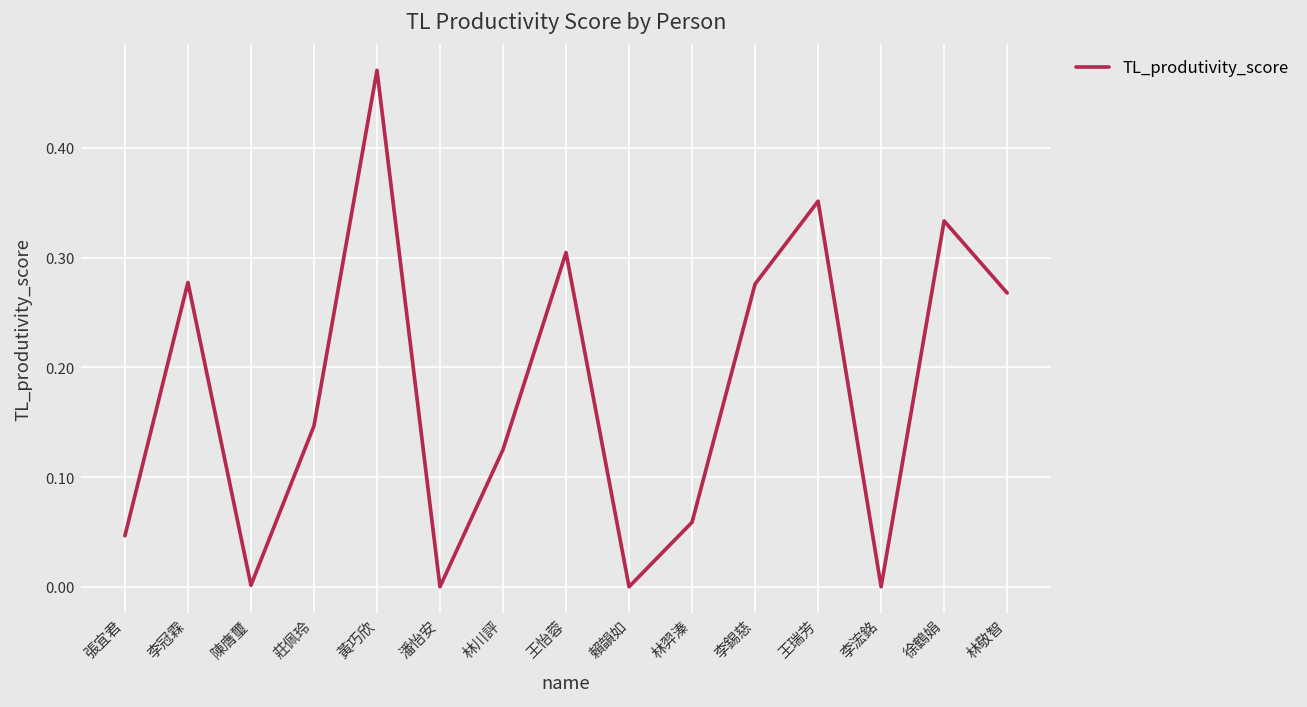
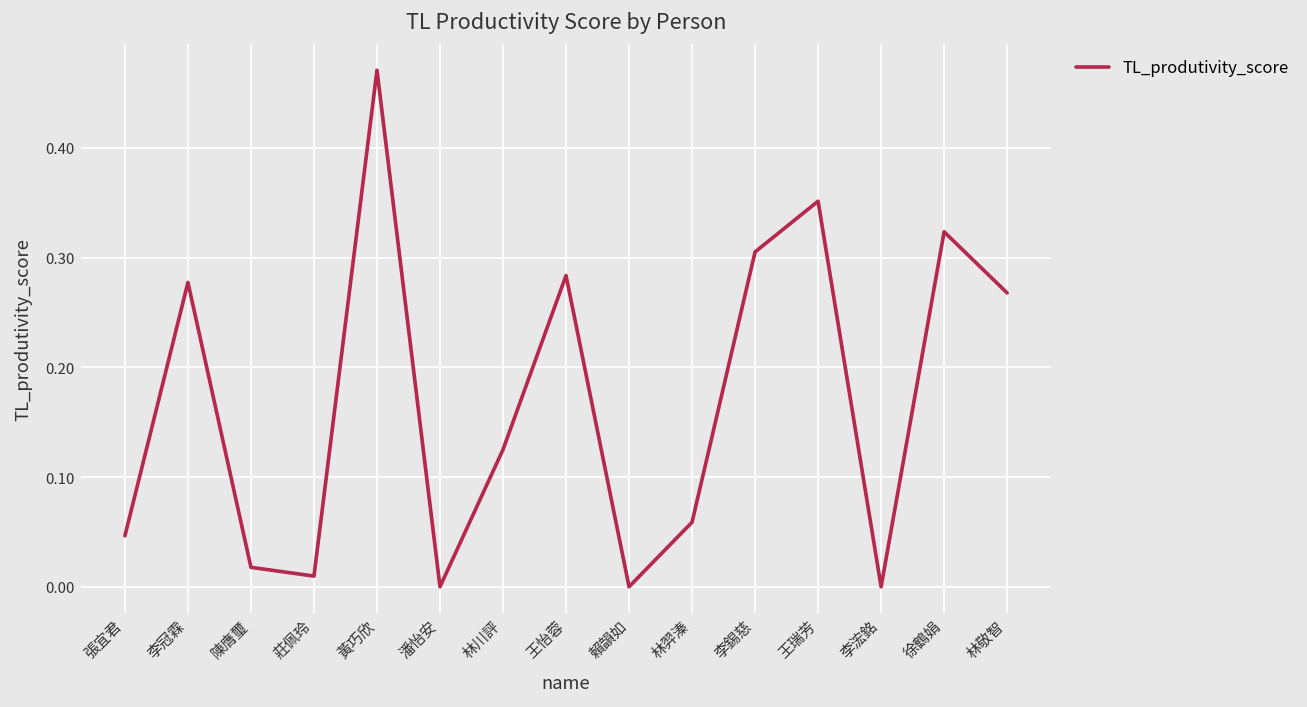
  {
    "張宜君": 0.05,
    "李冠霖": 0.28,
-   "陳膺璽": 0.00,
-   "莊佩玲": 0.15,
+   "陳膺璽": 0.02,
+   "莊佩玲": 0.01,
    "黃巧欣": 0.47,
    "潘怡安": 0.00,
    "林川評": 0.13,
-   "王怡蓉": 0.30,
+   "王怡蓉": 0.28,
    "賴韻如": 0.00,
    "林羿溱": 0.06,
-   "李錫慈": 0.28,
+   "李錫慈": 0.31,
    "王瑞芳": 0.35,
    "李浤銘": 0.00,
-   "徐鶴娟": 0.33,
+   "徐鶴娟": 0.32,
    "林敬智": 0.27
  }
